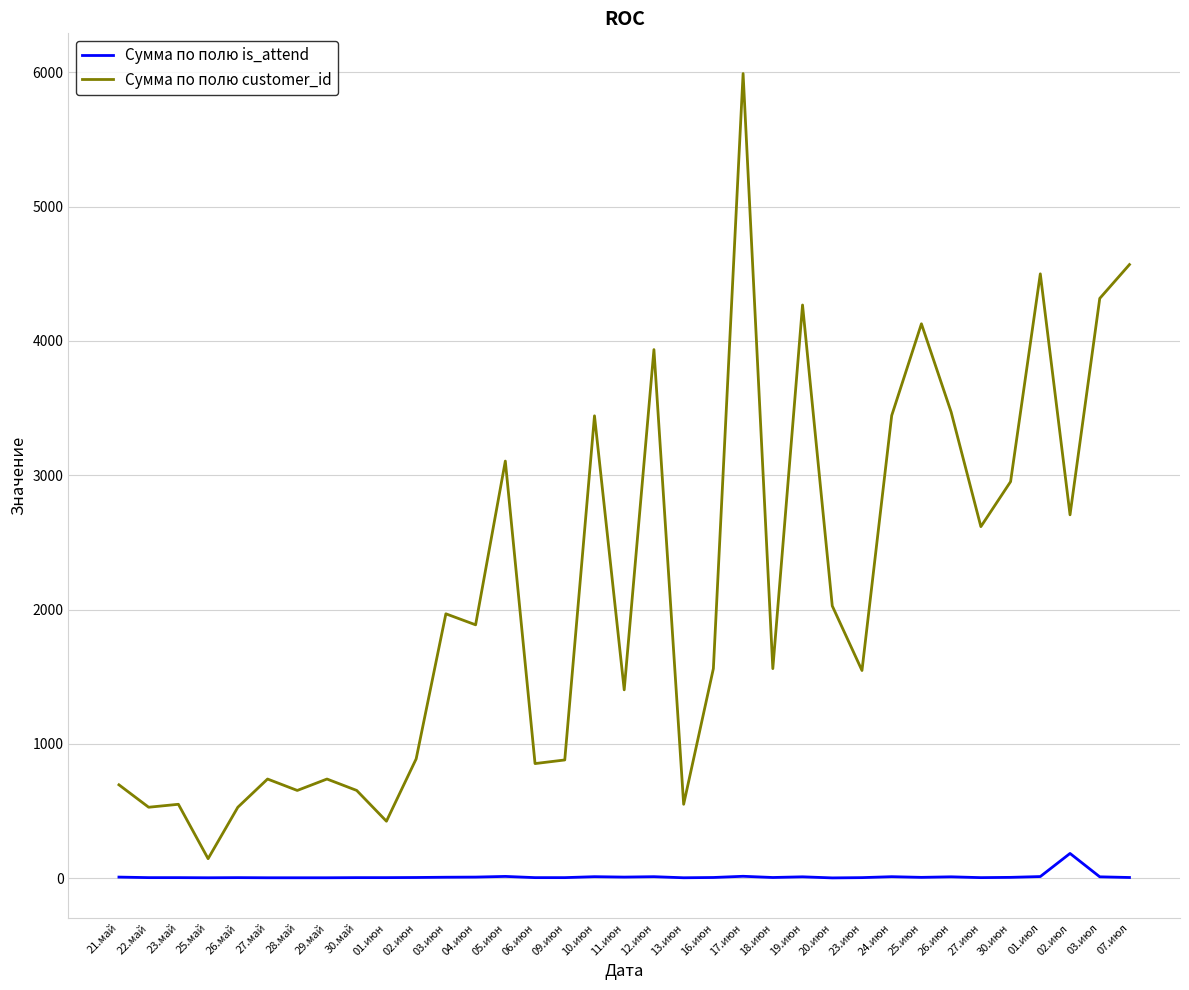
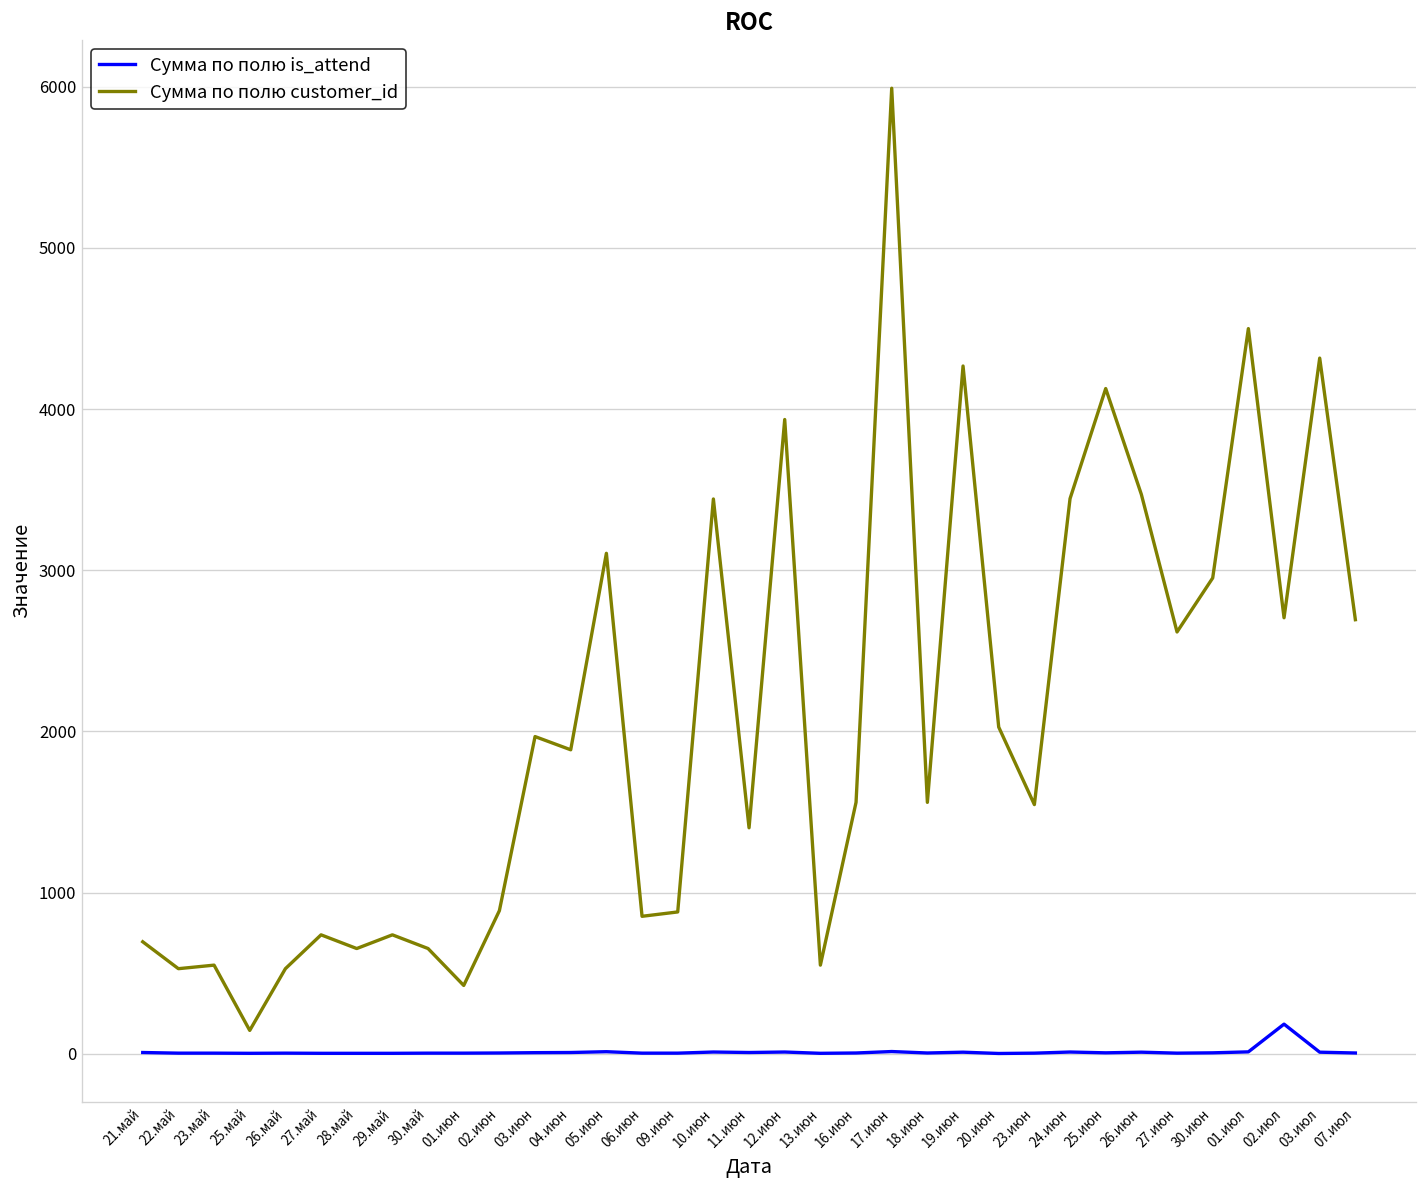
  {
    "Сумма по полю is_attend": {
      "21.май": 10,
      "22.май": 0,
      "23.май": 0,
      "25.май": 0,
      "26.май": 0,
      "27.май": 0,
      "28.май": 0,
      "29.май": 0,
      "30.май": 0,
      "01.июн": 0,
      "02.июн": 10,
      "03.июн": 10,
      "04.июн": 10,
      "05.июн": 10,
      "06.июн": 0,
      "09.июн": 0,
      "10.июн": 10,
      "11.июн": 10,
      "12.июн": 10,
      "13.июн": 0,
      "16.июн": 10,
      "17.июн": 10,
      "18.июн": 10,
      "19.июн": 10,
      "20.июн": 0,
      "23.июн": 0,
      "24.июн": 10,
      "25.июн": 10,
      "26.июн": 10,
      "27.июн": 0,
      "30.июн": 10,
      "01.июл": 10,
      "02.июл": 180,
      "03.июл": 10,
      "07.июл": 10
    },
    "Сумма по полю customer_id": {
      "21.май": 700,
      "22.май": 530,
      "23.май": 550,
      "25.май": 150,
      "26.май": 530,
      "27.май": 740,
      "28.май": 650,
      "29.май": 740,
      "30.май": 650,
      "01.июн": 420,
      "02.июн": 890,
      "03.июн": 1970,
      "04.июн": 1890,
      "05.июн": 3110,
      "06.июн": 850,
      "09.июн": 880,
      "10.июн": 3440,
      "11.июн": 1400,
      "12.июн": 3940,
      "13.июн": 550,
      "16.июн": 1560,
      "17.июн": 5990,
      "18.июн": 1560,
      "19.июн": 4270,
      "20.июн": 2030,
      "23.июн": 1550,
      "24.июн": 3440,
      "25.июн": 4130,
      "26.июн": 3470,
      "27.июн": 2620,
      "30.июн": 2950,
      "01.июл": 4500,
      "02.июл": 2710,
      "03.июл": 4320,
-     "07.июл": 4570
+     "07.июл": 2690
    }
  }
